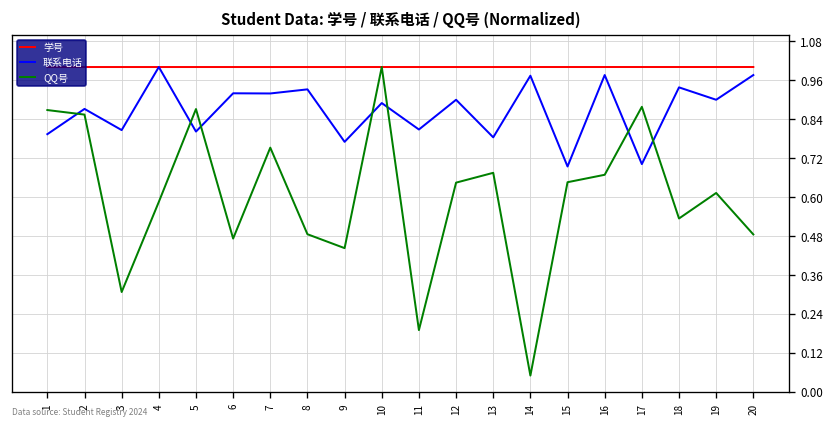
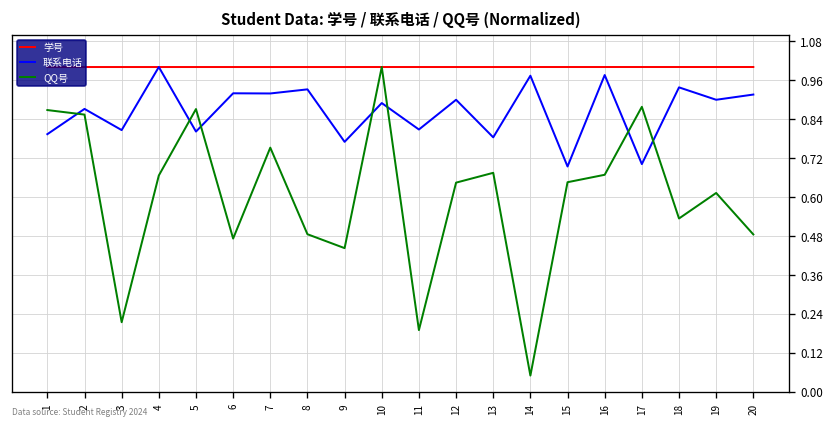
  {
    "学号": {
      "3": 1.00,
      "5": 1.00,
      "6": 1.00,
      "7": 1.00,
      "8": 1.00,
      "9": 1.00,
      "11": 1.00,
      "12": 1.00,
      "13": 1.00,
      "14": 1.00,
      "15": 1.00,
      "16": 1.00,
      "17": 1.00,
      "18": 1.00,
      "19": 1.00,
      "20": 1.00
    },
    "联系电话": {
      "1": 0.79,
      "2": 0.87,
      "3": 0.81,
      "5": 0.80,
      "6": 0.92,
      "7": 0.92,
      "8": 0.93,
      "9": 0.77,
      "10": 0.89,
      "11": 0.81,
      "12": 0.90,
      "13": 0.78,
      "14": 0.97,
      "15": 0.69,
      "16": 0.98,
      "17": 0.70,
      "18": 0.94,
      "19": 0.90,
-     "20": 0.98
+     "20": 0.92
    },
    "QQ号": {
      "1": 0.87,
      "2": 0.85,
-     "3": 0.31,
-     "4": 0.58,
+     "3": 0.21,
+     "4": 0.67,
      "5": 0.87,
      "6": 0.47,
      "7": 0.75,
      "8": 0.49,
      "9": 0.44,
      "11": 0.19,
      "12": 0.64,
      "13": 0.67,
      "14": 0.05,
      "15": 0.65,
      "16": 0.67,
      "17": 0.88,
      "18": 0.53,
      "19": 0.61,
      "20": 0.48
    }
  }
